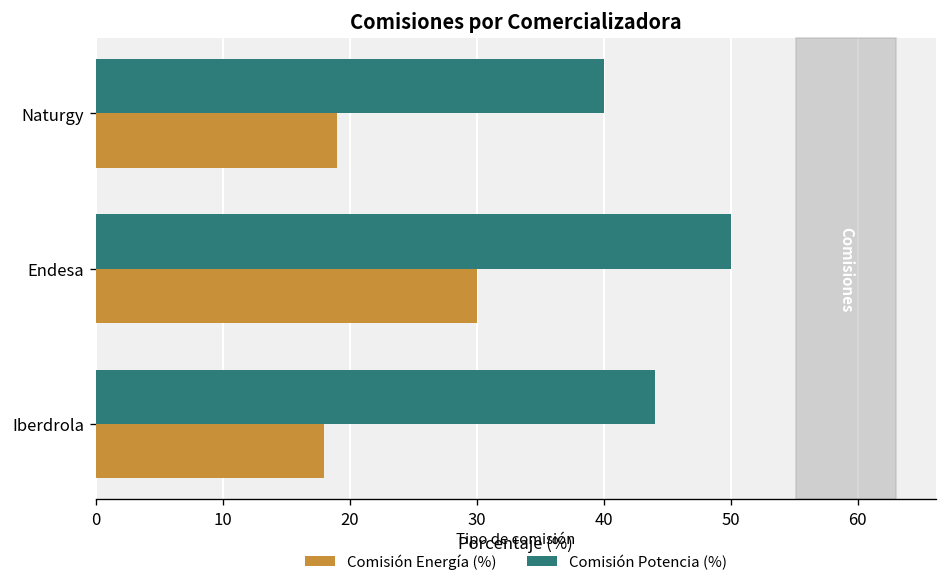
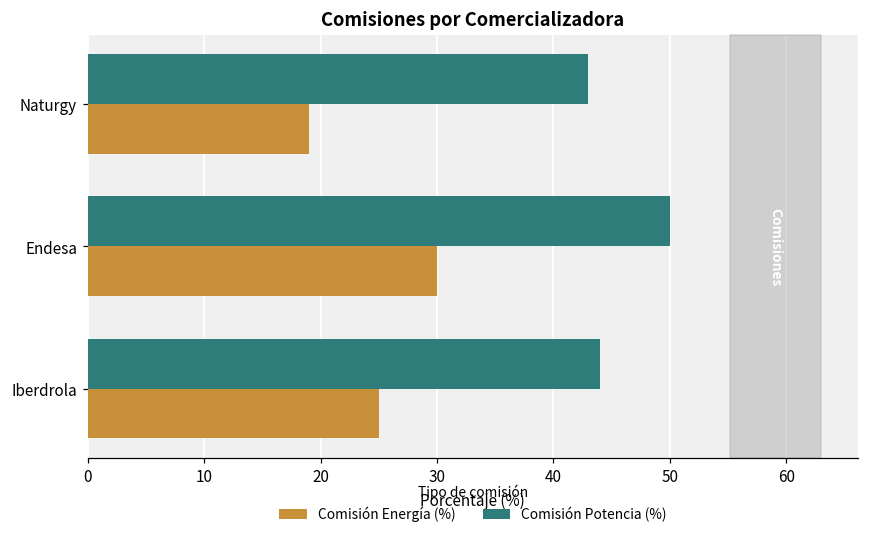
  {
    "Comisión Energía (%)": {
      "Naturgy": 19,
      "Endesa": 30,
-     "Iberdrola": 18
+     "Iberdrola": 25
    },
    "Comisión Potencia (%)": {
-     "Naturgy": 40,
+     "Naturgy": 43,
      "Endesa": 50,
      "Iberdrola": 44
    }
  }
